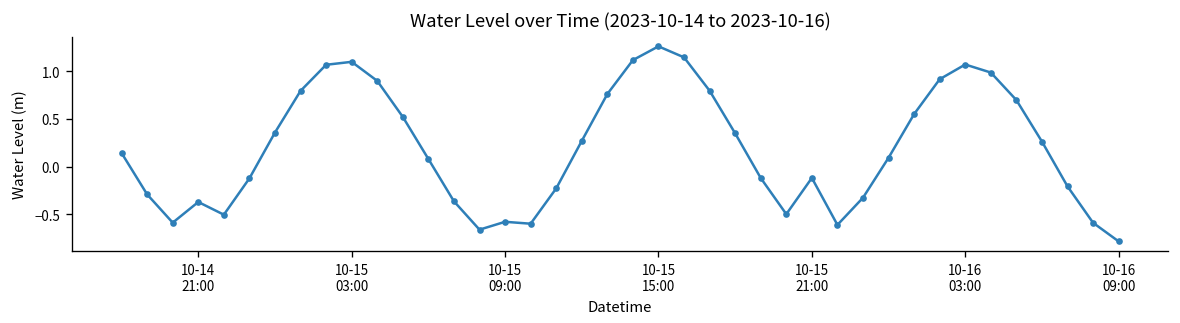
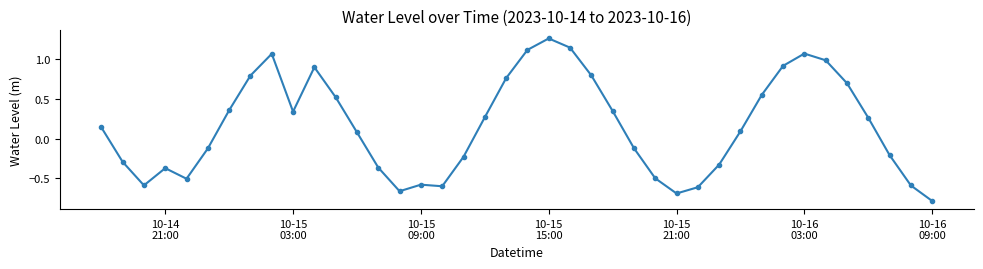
  {
    "10-14 21:00": -0.4,
-   "10-15 03:00": 1.1,
+   "10-15 03:00": 0.3,
    "10-15 09:00": -0.6,
    "10-15 15:00": 1.3,
-   "10-15 21:00": -0.1,
+   "10-15 21:00": -0.7,
    "10-16 03:00": 1.1,
    "10-16 09:00": -0.8
  }
